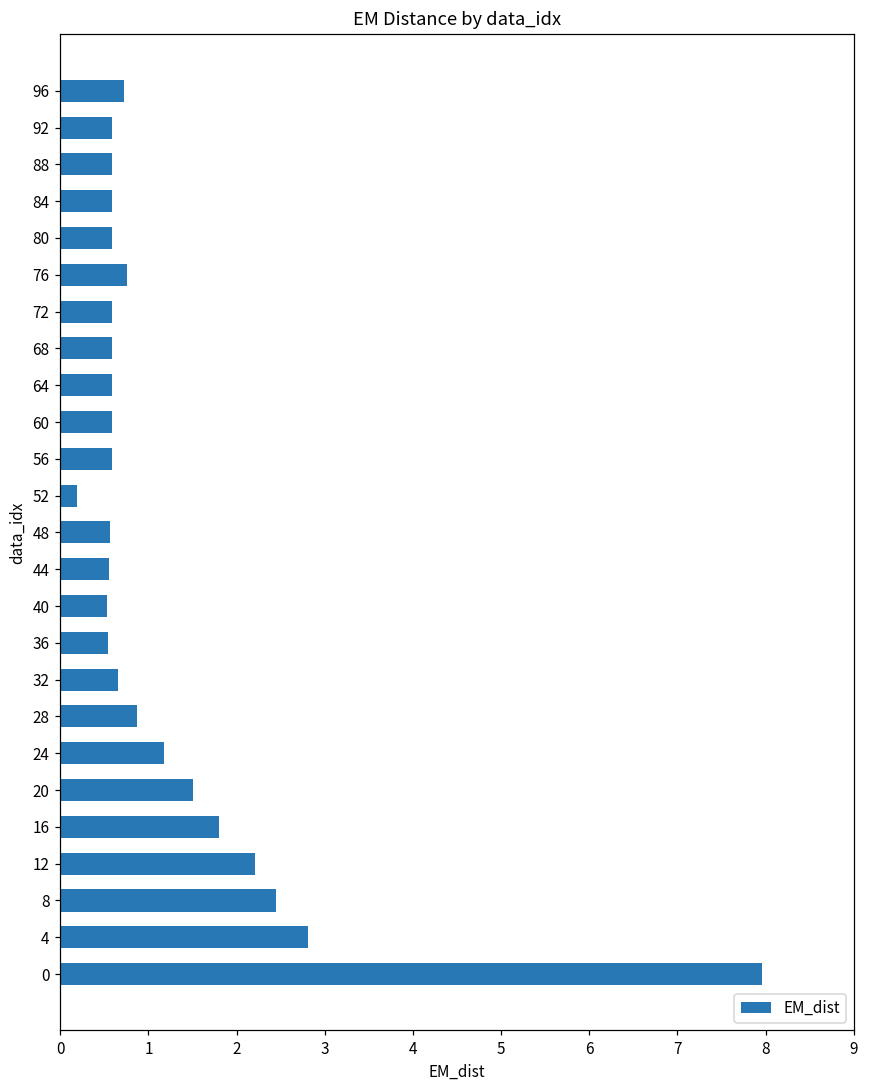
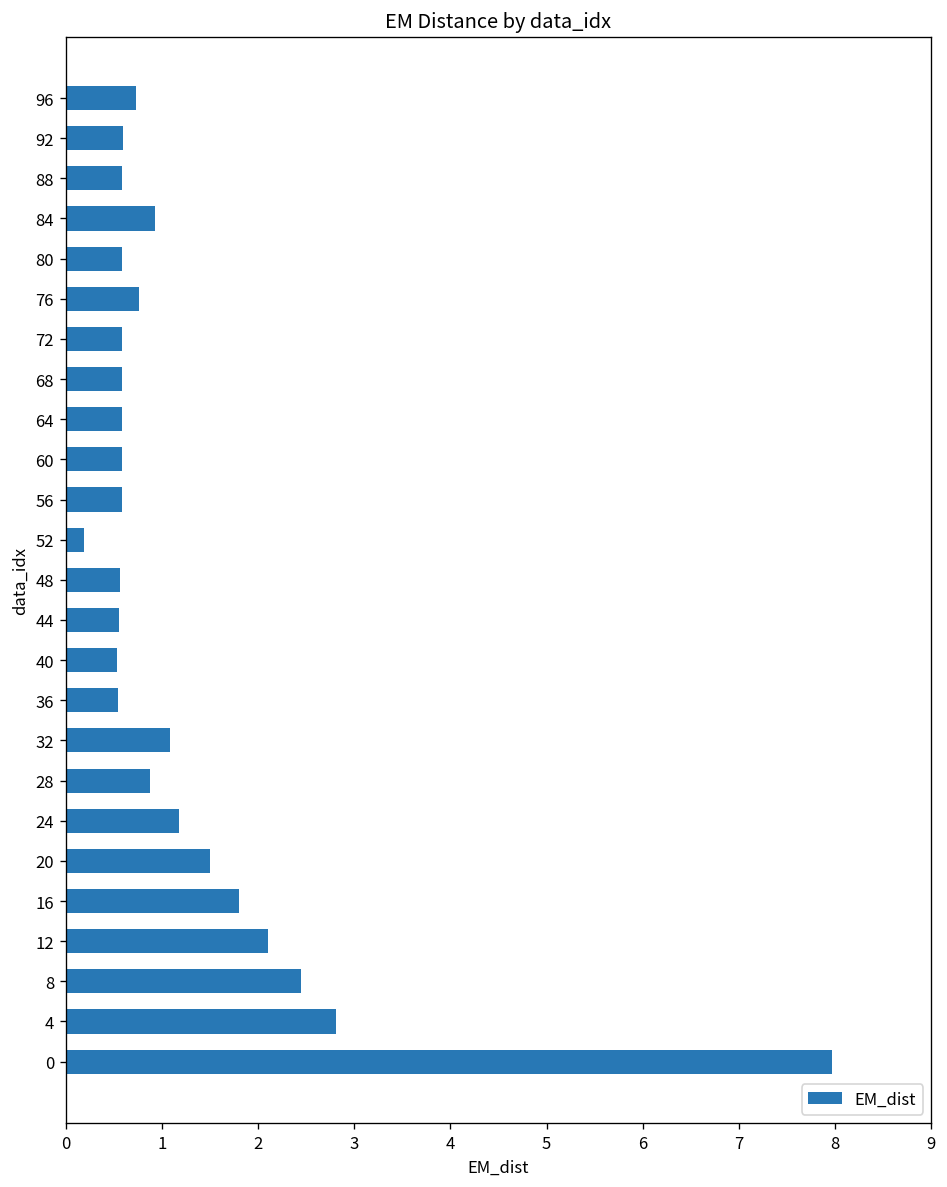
  {
    "96": 0.7,
    "92": 0.6,
    "88": 0.6,
-   "84": 0.6,
+   "84": 0.9,
    "80": 0.6,
    "76": 0.8,
    "72": 0.6,
    "68": 0.6,
    "64": 0.6,
    "60": 0.6,
    "56": 0.6,
    "52": 0.2,
    "48": 0.6,
    "44": 0.6,
    "40": 0.5,
    "36": 0.5,
-   "32": 0.7,
+   "32": 1.1,
    "28": 0.9,
    "24": 1.2,
    "20": 1.5,
    "16": 1.8,
-   "12": 2.2,
+   "12": 2.1,
    "8": 2.4,
    "4": 2.8,
    "0": 8.0
  }
